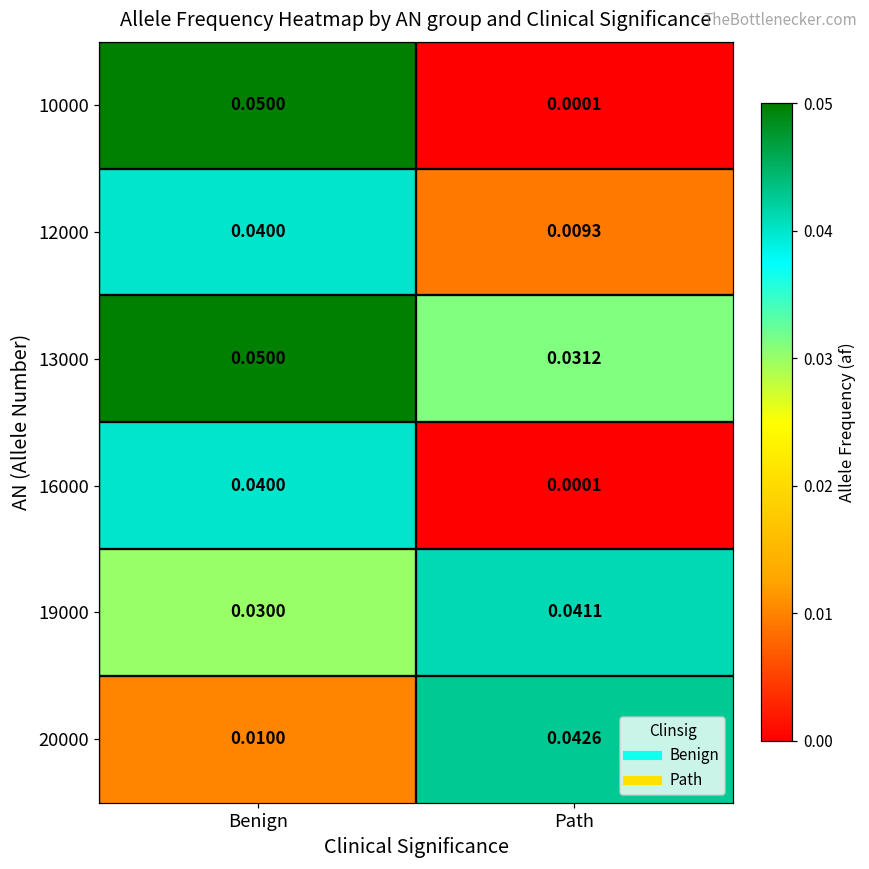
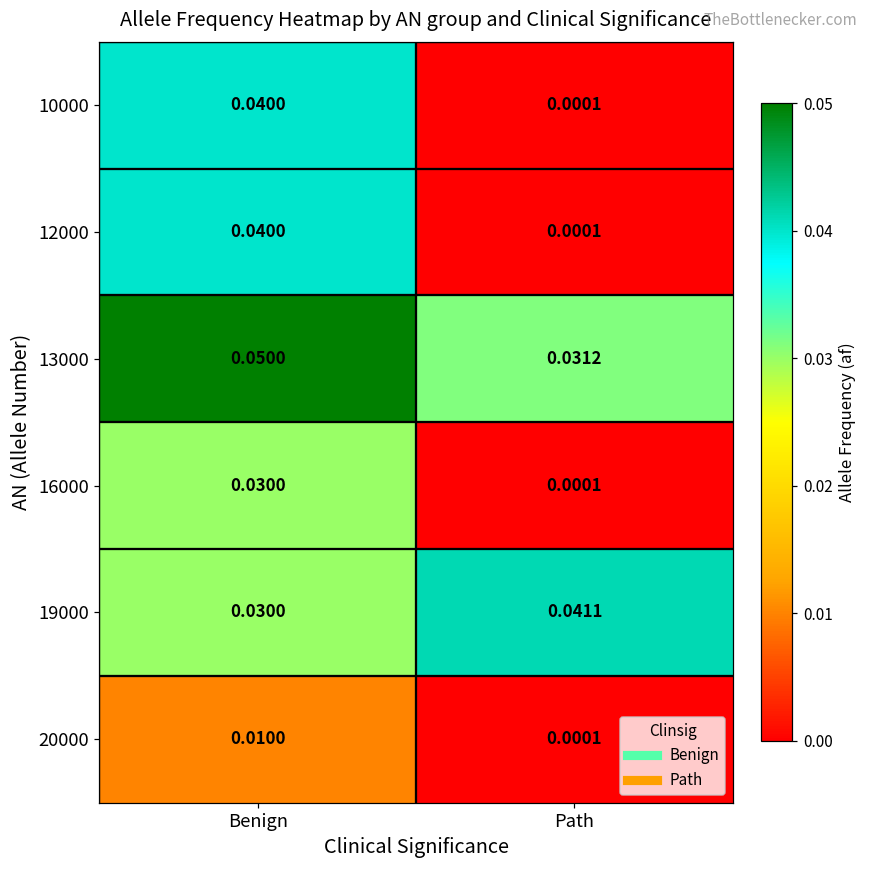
  {
    "10000": {
-     "Benign": 0.0500,
+     "Benign": 0.0400,
      "Path": 0.0001
    },
    "12000": {
      "Benign": 0.0400,
-     "Path": 0.0093
+     "Path": 0.0001
    },
    "13000": {
      "Benign": 0.0500,
      "Path": 0.0312
    },
    "16000": {
-     "Benign": 0.0400,
+     "Benign": 0.0300,
      "Path": 0.0001
    },
    "19000": {
      "Benign": 0.0300,
      "Path": 0.0411
    },
    "20000": {
      "Benign": 0.0100,
-     "Path": 0.0426
+     "Path": 0.0001
    }
  }
